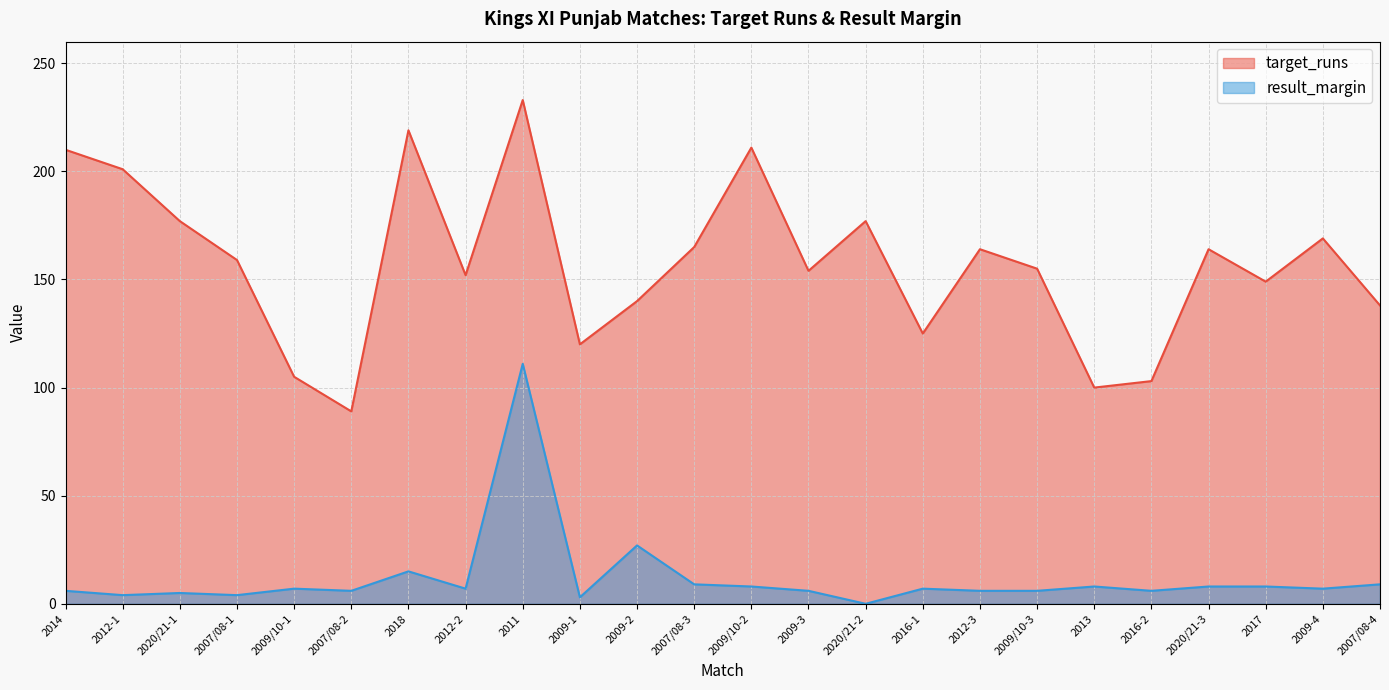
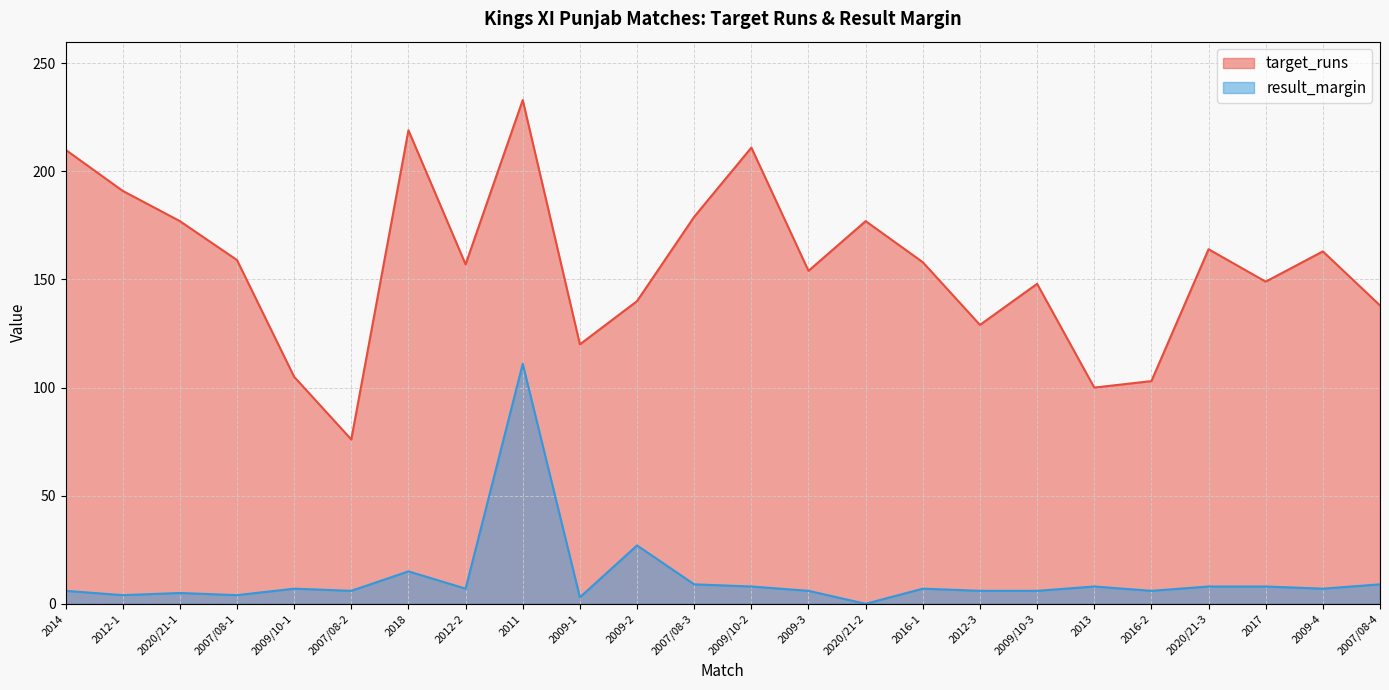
  {
    "target_runs": {
      "2014": 210,
-     "2012-1": 201,
+     "2012-1": 191,
      "2020/21-1": 177,
      "2007/08-1": 159,
      "2009/10-1": 105,
-     "2007/08-2": 89,
+     "2007/08-2": 76,
      "2018": 219,
-     "2012-2": 152,
+     "2012-2": 157,
      "2011": 233,
      "2009-1": 120,
      "2009-2": 140,
-     "2007/08-3": 165,
+     "2007/08-3": 179,
      "2009/10-2": 211,
      "2009-3": 154,
      "2020/21-2": 177,
-     "2016-1": 125,
-     "2012-3": 164,
-     "2009/10-3": 155,
+     "2016-1": 158,
+     "2012-3": 129,
+     "2009/10-3": 148,
      "2013": 100,
      "2016-2": 103,
      "2020/21-3": 164,
      "2017": 149,
-     "2009-4": 169,
+     "2009-4": 163,
      "2007/08-4": 138
    },
    "result_margin": {
      "2014": 6,
      "2012-1": 4,
      "2020/21-1": 5,
      "2007/08-1": 4,
      "2009/10-1": 7,
      "2007/08-2": 6,
      "2018": 15,
      "2012-2": 7,
      "2011": 111,
      "2009-1": 3,
      "2009-2": 27,
      "2007/08-3": 9,
      "2009/10-2": 8,
      "2009-3": 6,
      "2020/21-2": 0,
      "2016-1": 7,
      "2012-3": 6,
      "2009/10-3": 6,
      "2013": 8,
      "2016-2": 6,
      "2020/21-3": 8,
      "2017": 8,
      "2009-4": 7,
      "2007/08-4": 9
    }
  }
